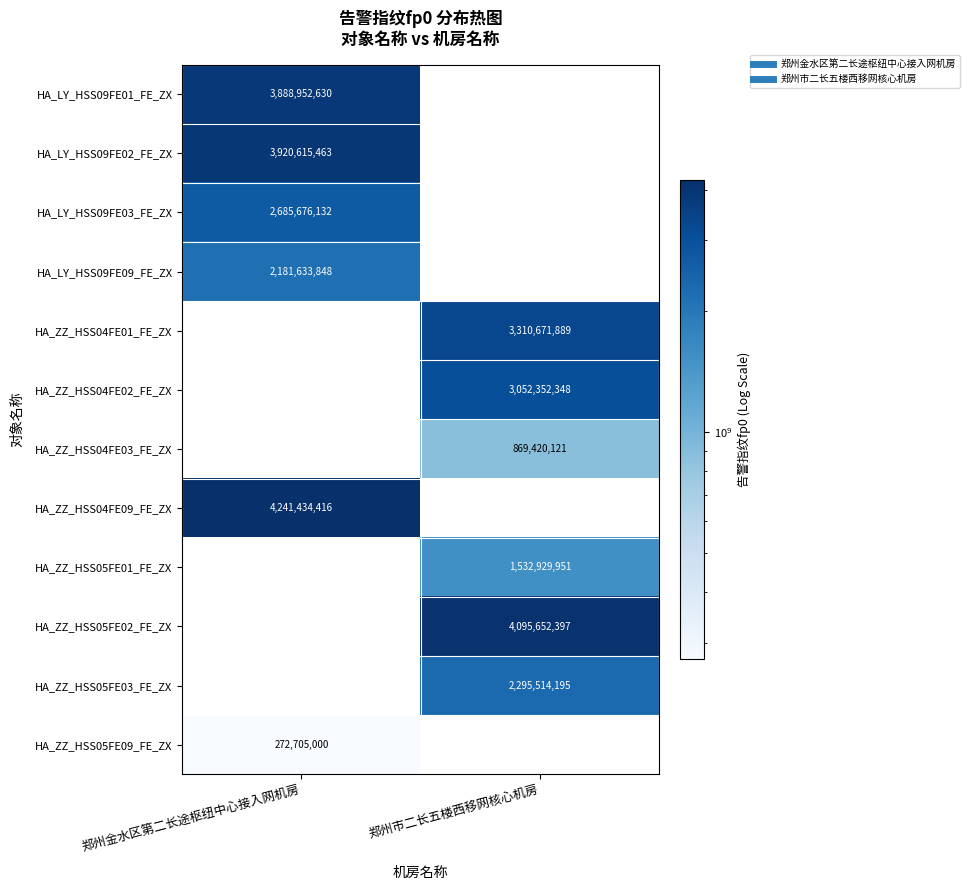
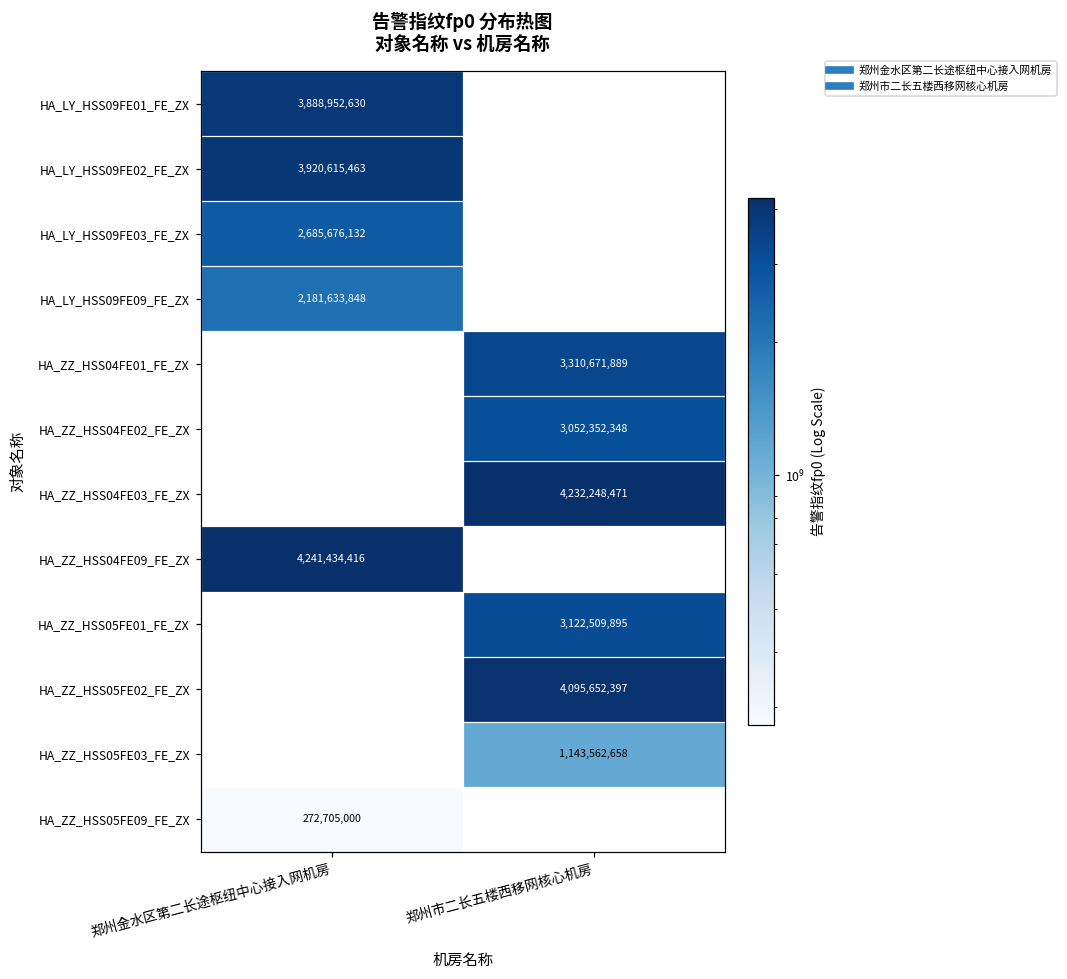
  {
    "HA_LY_HSS09FE01_FE_ZX": {
      "郑州金水区第二长途枢纽中心接入网机房": "3,888,952,630"
    },
    "HA_LY_HSS09FE02_FE_ZX": {
      "郑州金水区第二长途枢纽中心接入网机房": "3,920,615,463"
    },
    "HA_LY_HSS09FE03_FE_ZX": {
      "郑州金水区第二长途枢纽中心接入网机房": "2,685,676,132"
    },
    "HA_LY_HSS09FE09_FE_ZX": {
      "郑州金水区第二长途枢纽中心接入网机房": "2,181,633,848"
    },
    "HA_ZZ_HSS04FE01_FE_ZX": {
      "郑州市二长五楼西移网核心机房": "3,310,671,889"
    },
    "HA_ZZ_HSS04FE02_FE_ZX": {
      "郑州市二长五楼西移网核心机房": "3,052,352,348"
    },
    "HA_ZZ_HSS04FE03_FE_ZX": {
-     "郑州市二长五楼西移网核心机房": "869,420,121"
+     "郑州市二长五楼西移网核心机房": "4,232,248,471"
    },
    "HA_ZZ_HSS04FE09_FE_ZX": {
      "郑州金水区第二长途枢纽中心接入网机房": "4,241,434,416"
    },
    "HA_ZZ_HSS05FE01_FE_ZX": {
-     "郑州市二长五楼西移网核心机房": "1,532,929,951"
+     "郑州市二长五楼西移网核心机房": "3,122,509,895"
    },
    "HA_ZZ_HSS05FE02_FE_ZX": {
      "郑州市二长五楼西移网核心机房": "4,095,652,397"
    },
    "HA_ZZ_HSS05FE03_FE_ZX": {
-     "郑州市二长五楼西移网核心机房": "2,295,514,195"
+     "郑州市二长五楼西移网核心机房": "1,143,562,658"
    },
    "HA_ZZ_HSS05FE09_FE_ZX": {
      "郑州金水区第二长途枢纽中心接入网机房": "272,705,000"
    }
  }
